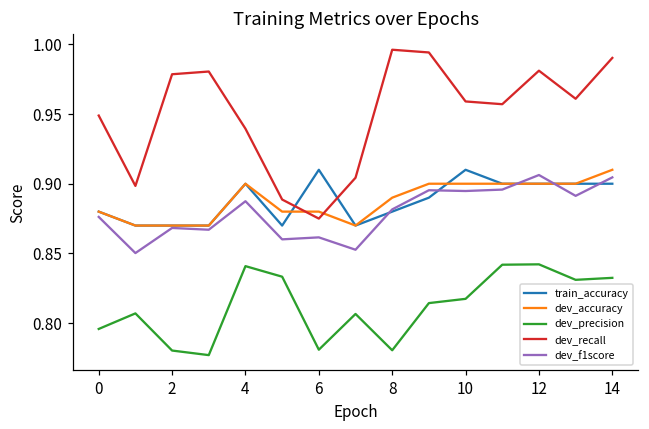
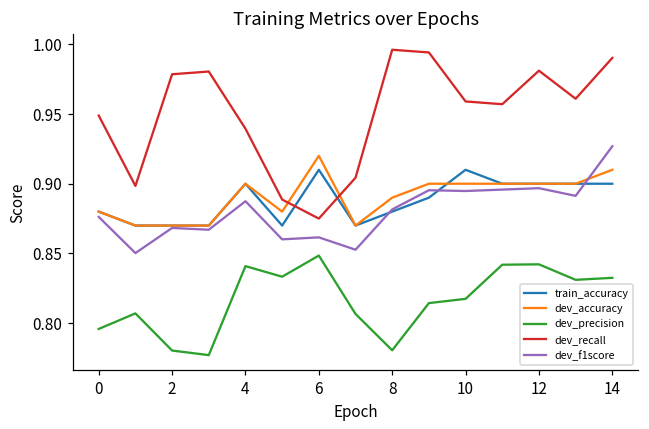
  {
    "train_accuracy": {
      "6": 0.910,
      "10": 0.910,
      "14": 0.900
    },
    "dev_accuracy": {
-     "6": 0.88,
+     "6": 0.92,
      "8": 0.89,
      "10": 0.90,
      "14": 0.91
    },
    "dev_precision": {
      "0": 0.796,
      "2": 0.780,
      "4": 0.841,
-     "6": 0.781,
+     "6": 0.848,
      "8": 0.781,
      "10": 0.817,
      "12": 0.842,
      "14": 0.833
    },
    "dev_recall": {
      "0": 0.949,
      "2": 0.979,
      "4": 0.939,
      "6": 0.875,
      "8": 0.996,
      "10": 0.959,
      "12": 0.981,
      "14": 0.990
    },
    "dev_f1score": {
      "0": 0.876,
      "4": 0.887,
      "6": 0.862,
      "10": 0.895,
-     "12": 0.906,
-     "14": 0.905
+     "12": 0.897,
+     "14": 0.927
    }
  }
